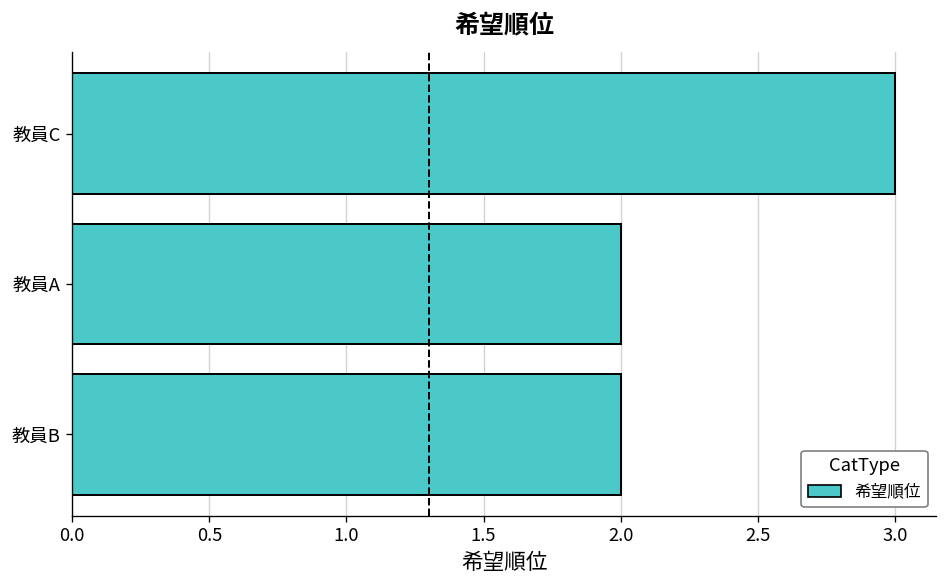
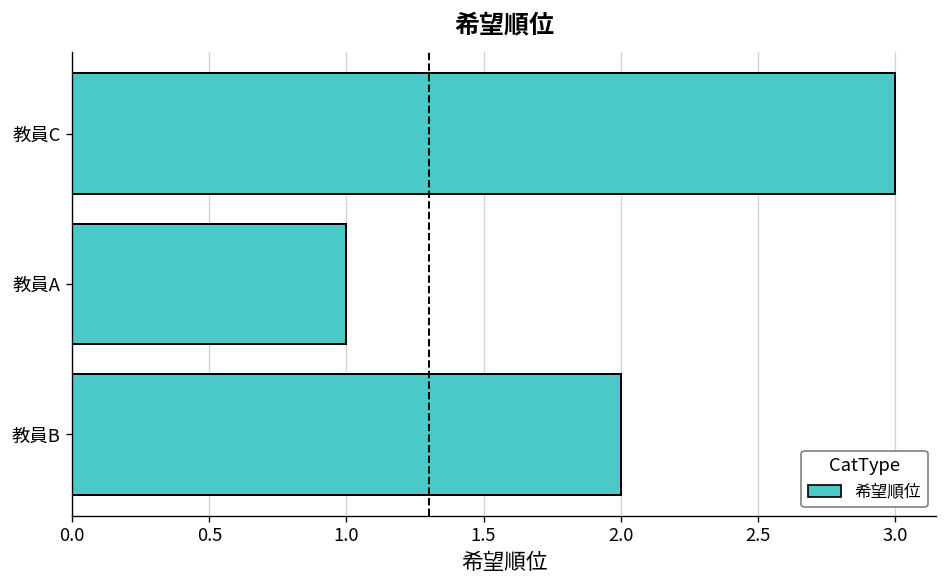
  {
    "教員C": 3,
-   "教員A": 2,
+   "教員A": 1,
    "教員B": 2
  }
